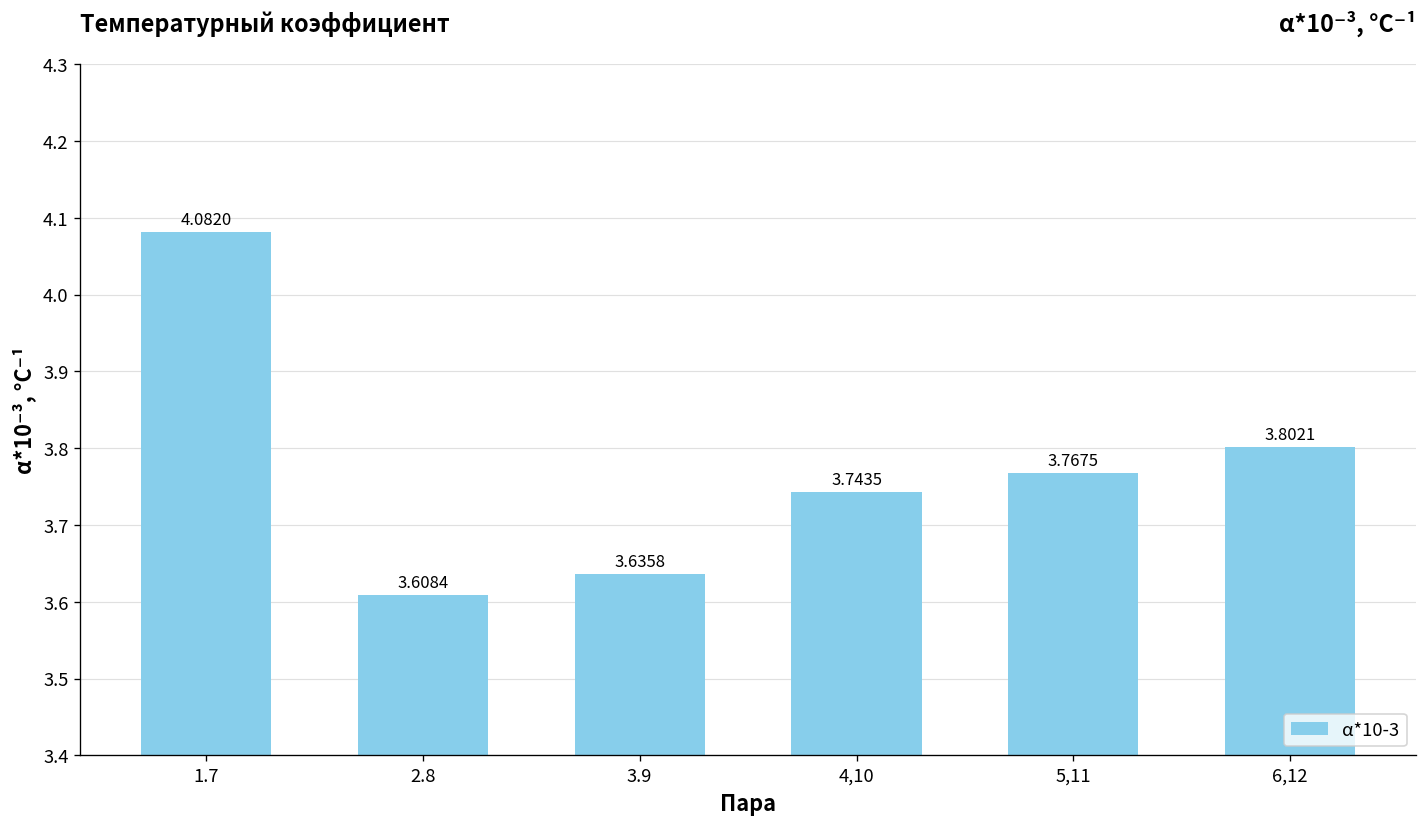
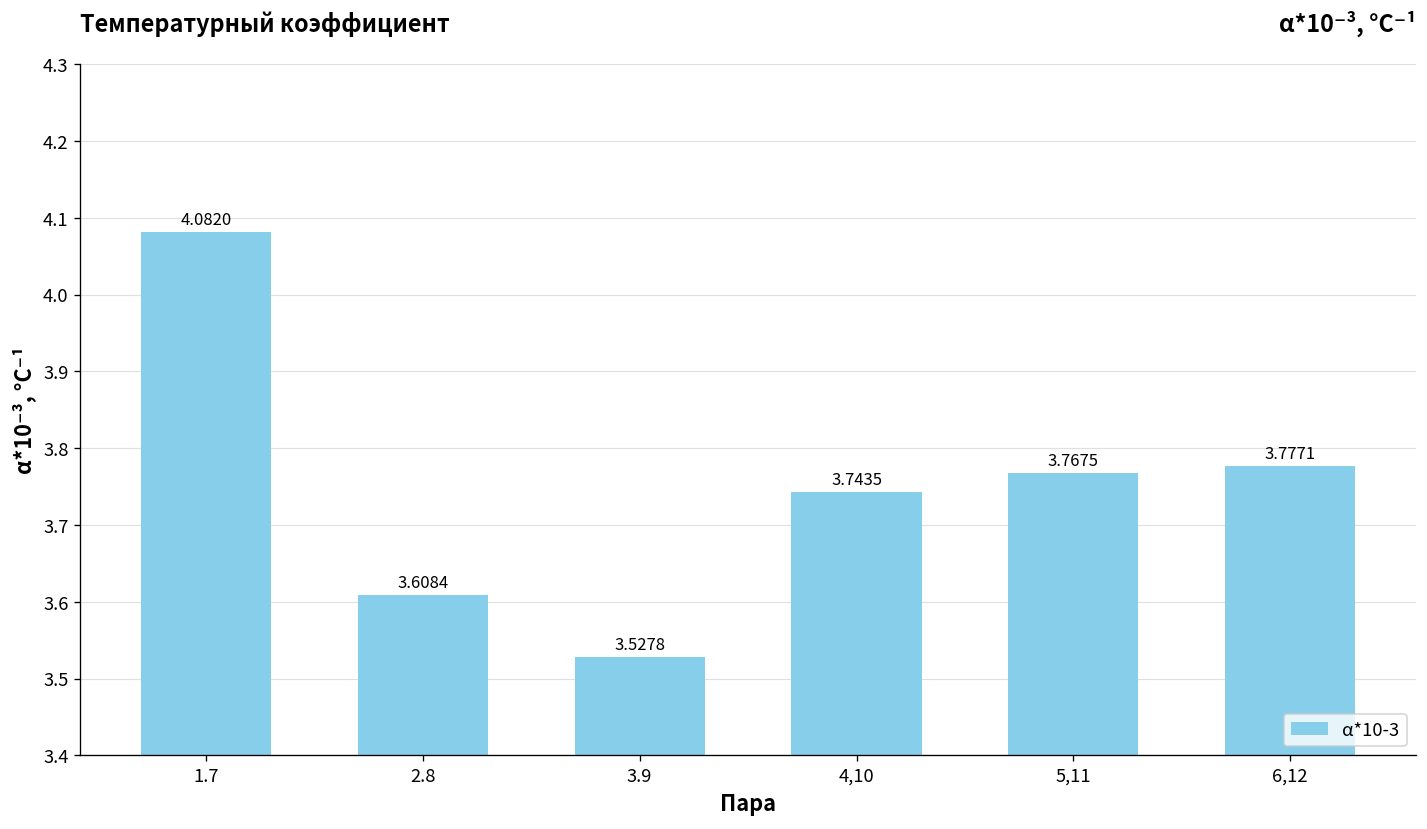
  {
    "1.7": 4.0820,
    "2.8": 3.6084,
-   "3.9": 3.6358,
+   "3.9": 3.5278,
    "4,10": 3.7435,
    "5,11": 3.7675,
-   "6,12": 3.8021
+   "6,12": 3.7771
  }
